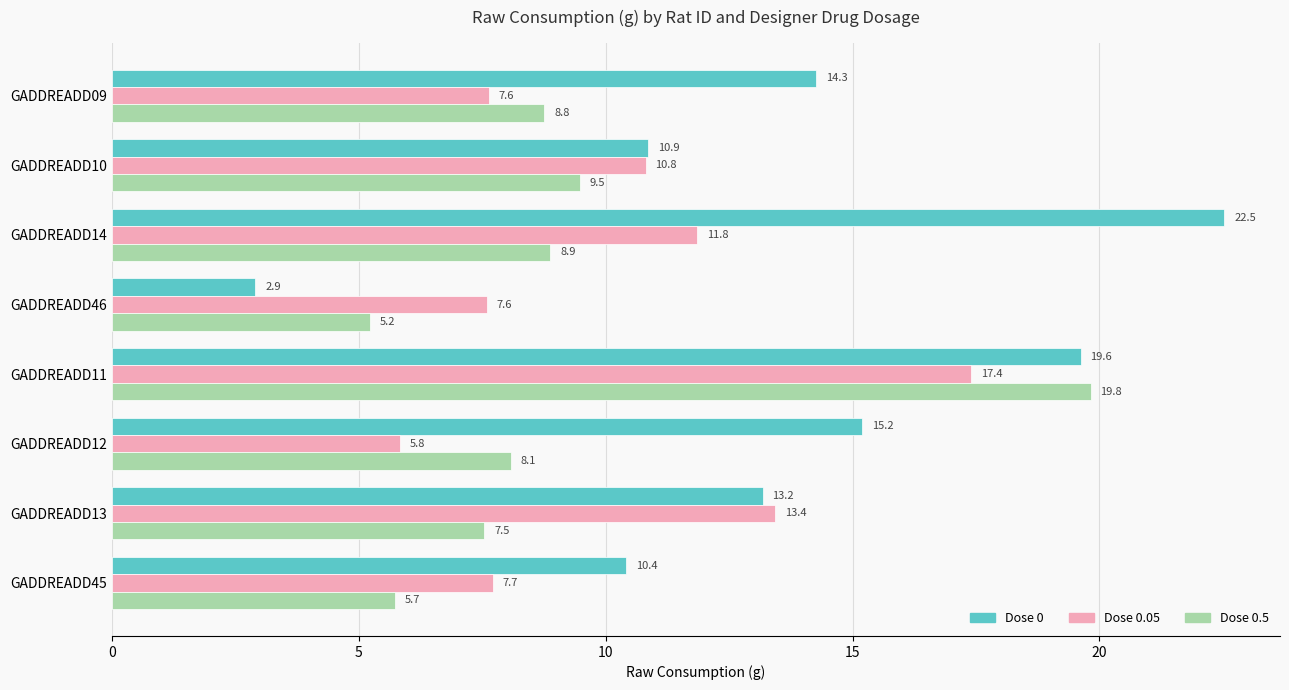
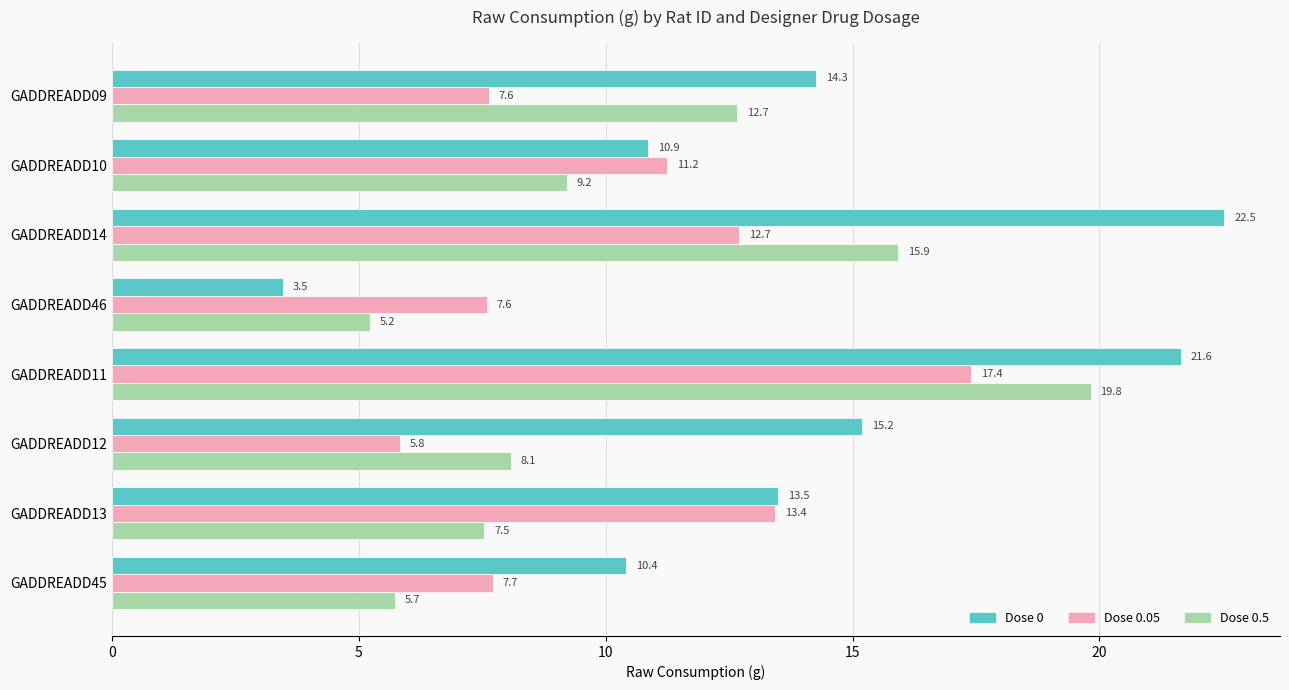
  {
    "Dose 0": {
      "GADDREADD09": 14.3,
      "GADDREADD10": 10.9,
      "GADDREADD14": 22.5,
-     "GADDREADD46": 2.9,
-     "GADDREADD11": 19.6,
+     "GADDREADD46": 3.5,
+     "GADDREADD11": 21.6,
      "GADDREADD12": 15.2,
-     "GADDREADD13": 13.2,
+     "GADDREADD13": 13.5,
      "GADDREADD45": 10.4
    },
    "Dose 0.05": {
      "GADDREADD09": 7.6,
-     "GADDREADD10": 10.8,
-     "GADDREADD14": 11.8,
+     "GADDREADD10": 11.2,
+     "GADDREADD14": 12.7,
      "GADDREADD46": 7.6,
      "GADDREADD11": 17.4,
      "GADDREADD12": 5.8,
      "GADDREADD13": 13.4,
      "GADDREADD45": 7.7
    },
    "Dose 0.5": {
-     "GADDREADD09": 8.8,
-     "GADDREADD10": 9.5,
-     "GADDREADD14": 8.9,
+     "GADDREADD09": 12.7,
+     "GADDREADD10": 9.2,
+     "GADDREADD14": 15.9,
      "GADDREADD46": 5.2,
      "GADDREADD11": 19.8,
      "GADDREADD12": 8.1,
      "GADDREADD13": 7.5,
      "GADDREADD45": 5.7
    }
  }
